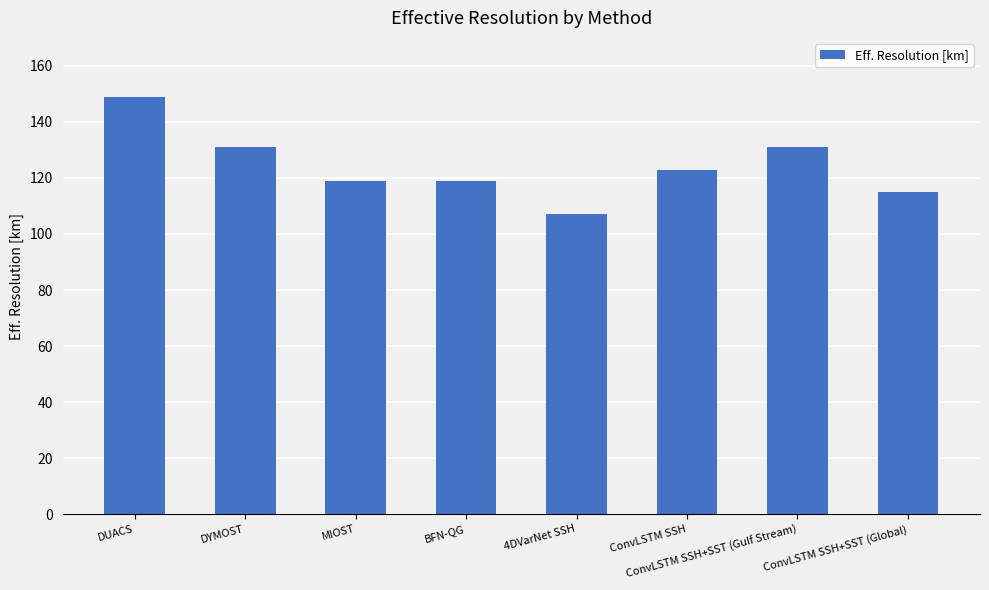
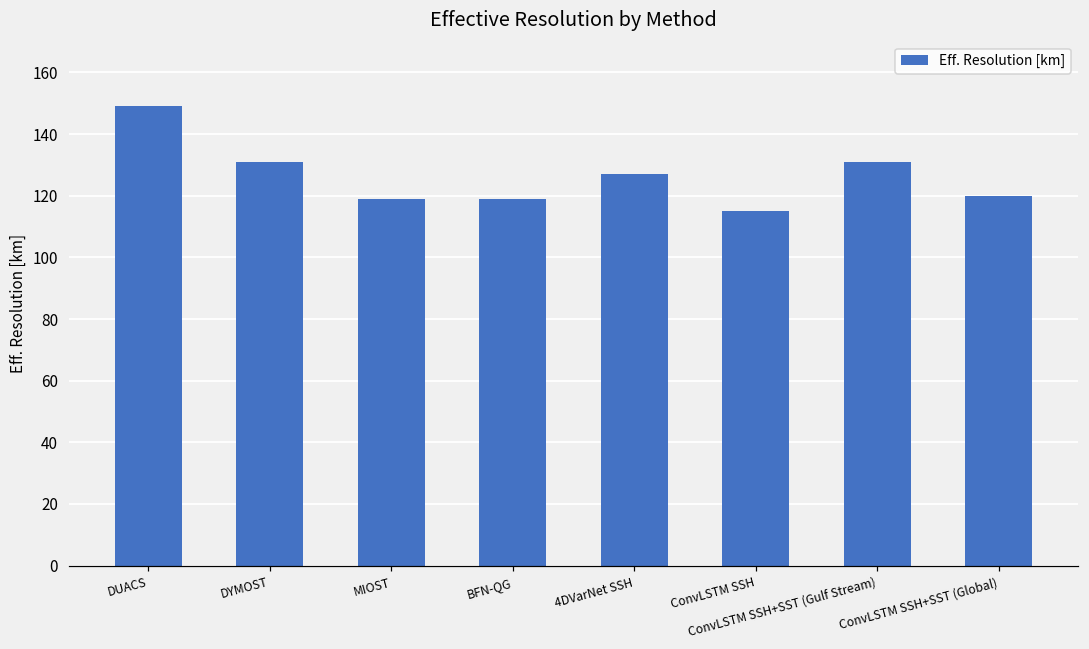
  {
    "DUACS": 149,
    "DYMOST": 131,
    "MIOST": 119,
    "BFN-QG": 119,
-   "4DVarNet SSH": 107,
-   "ConvLSTM SSH": 123,
+   "4DVarNet SSH": 127,
+   "ConvLSTM SSH": 115,
    "ConvLSTM SSH+SST (Gulf Stream)": 131,
-   "ConvLSTM SSH+SST (Global)": 115
+   "ConvLSTM SSH+SST (Global)": 120
  }
